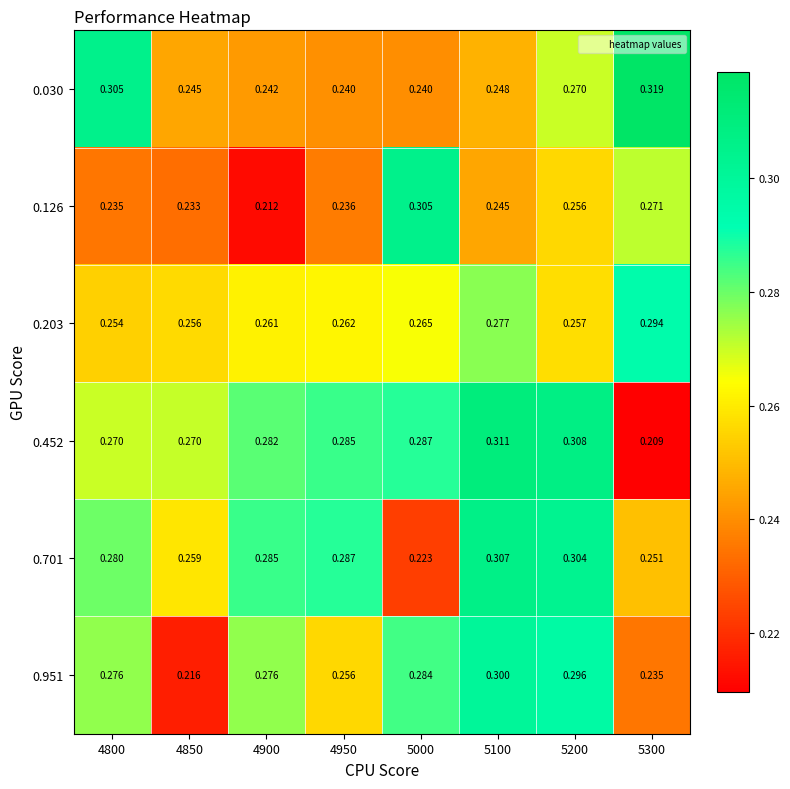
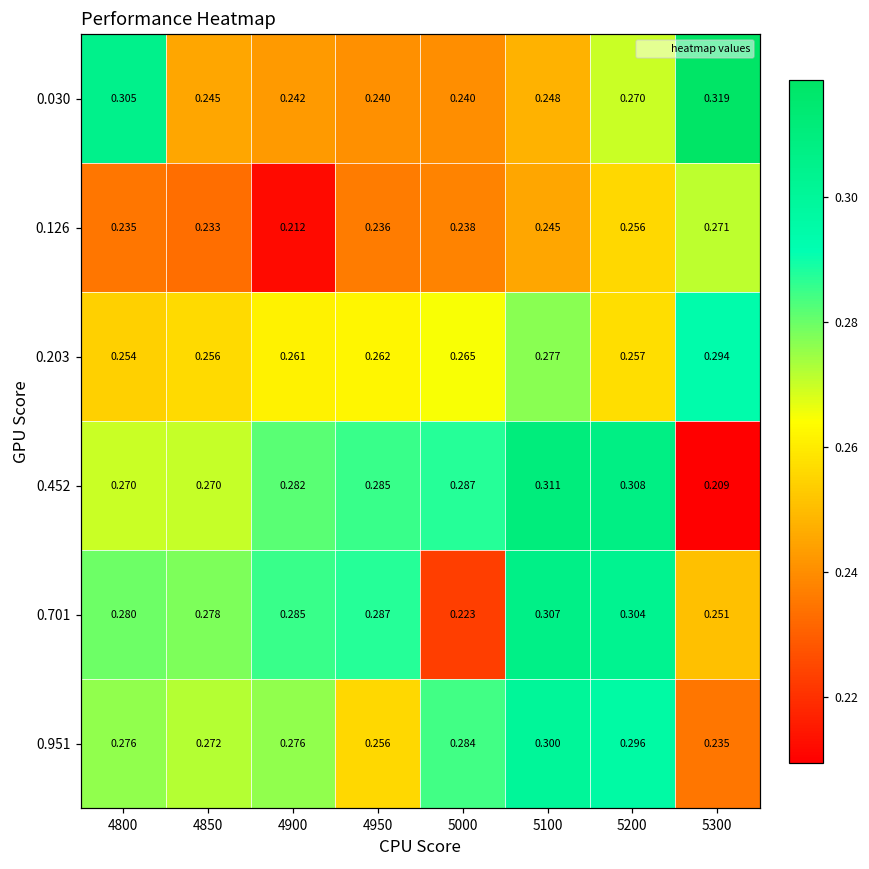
  {
    "0.030": {
      "4800": 0.305,
      "4850": 0.245,
      "4900": 0.242,
      "4950": 0.240,
      "5000": 0.240,
      "5100": 0.248,
      "5200": 0.270,
      "5300": 0.319
    },
    "0.126": {
      "4800": 0.235,
      "4850": 0.233,
      "4900": 0.212,
      "4950": 0.236,
-     "5000": 0.305,
+     "5000": 0.238,
      "5100": 0.245,
      "5200": 0.256,
      "5300": 0.271
    },
    "0.203": {
      "4800": 0.254,
      "4850": 0.256,
      "4900": 0.261,
      "4950": 0.262,
      "5000": 0.265,
      "5100": 0.277,
      "5200": 0.257,
      "5300": 0.294
    },
    "0.452": {
      "4800": 0.270,
      "4850": 0.270,
      "4900": 0.282,
      "4950": 0.285,
      "5000": 0.287,
      "5100": 0.311,
      "5200": 0.308,
      "5300": 0.209
    },
    "0.701": {
      "4800": 0.280,
-     "4850": 0.259,
+     "4850": 0.278,
      "4900": 0.285,
      "4950": 0.287,
      "5000": 0.223,
      "5100": 0.307,
      "5200": 0.304,
      "5300": 0.251
    },
    "0.951": {
      "4800": 0.276,
-     "4850": 0.216,
+     "4850": 0.272,
      "4900": 0.276,
      "4950": 0.256,
      "5000": 0.284,
      "5100": 0.300,
      "5200": 0.296,
      "5300": 0.235
    }
  }
